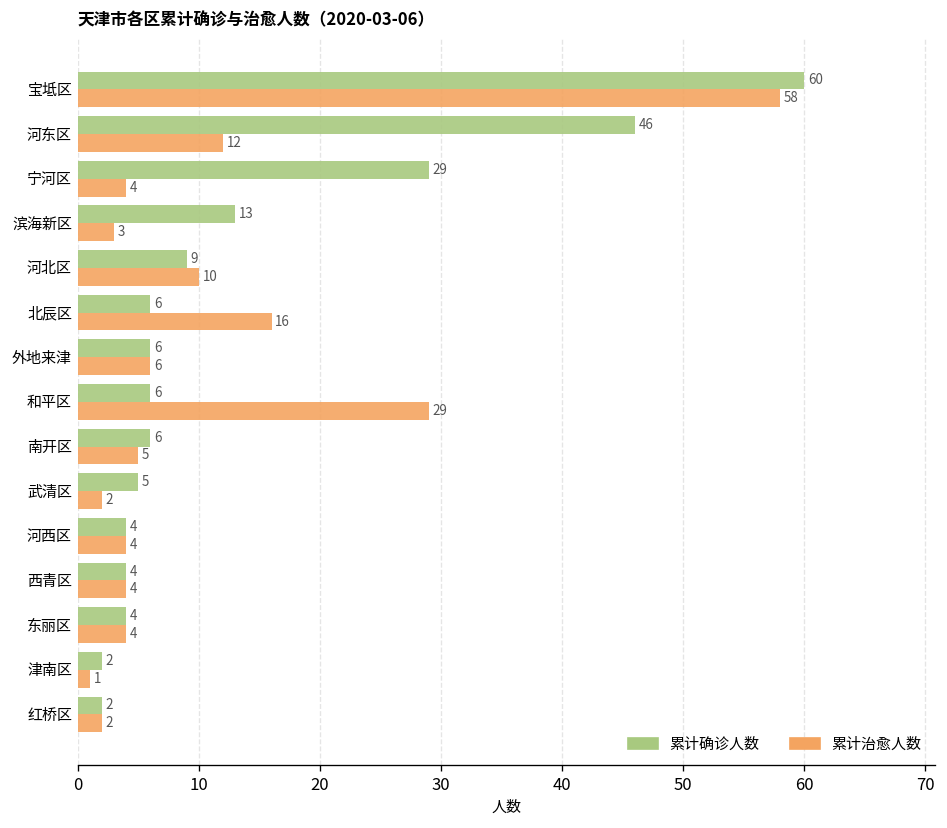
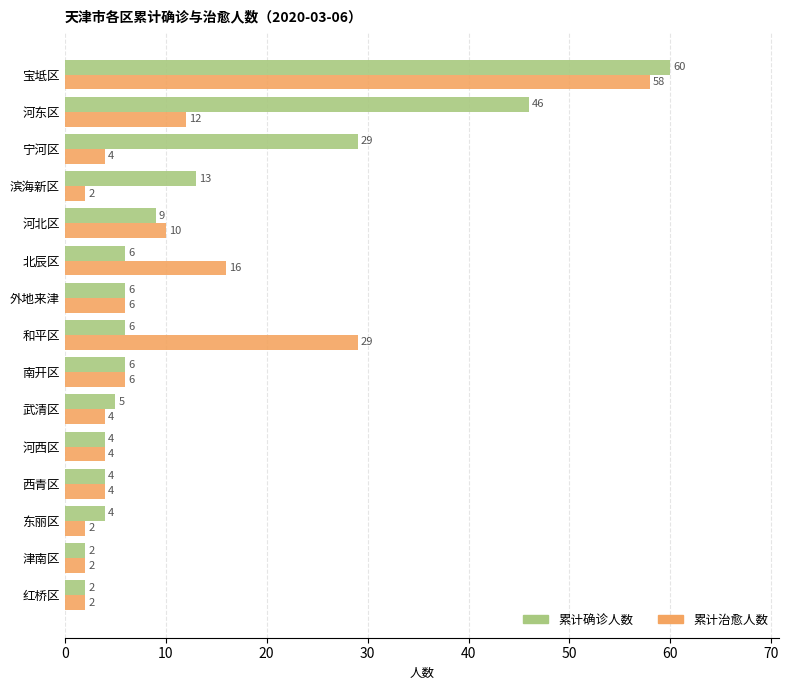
  {
    "累计确诊人数": {
      "宝坻区": 60,
      "河东区": 46,
      "宁河区": 29,
      "滨海新区": 13,
      "河北区": 9,
      "北辰区": 6,
      "外地来津": 6,
      "和平区": 6,
      "南开区": 6,
      "武清区": 5,
      "河西区": 4,
      "西青区": 4,
      "东丽区": 4,
      "津南区": 2,
      "红桥区": 2
    },
    "累计治愈人数": {
      "宝坻区": 58,
      "河东区": 12,
      "宁河区": 4,
-     "滨海新区": 3,
+     "滨海新区": 2,
      "河北区": 10,
      "北辰区": 16,
      "外地来津": 6,
      "和平区": 29,
-     "南开区": 5,
-     "武清区": 2,
+     "南开区": 6,
+     "武清区": 4,
      "河西区": 4,
      "西青区": 4,
-     "东丽区": 4,
-     "津南区": 1,
+     "东丽区": 2,
+     "津南区": 2,
      "红桥区": 2
    }
  }
